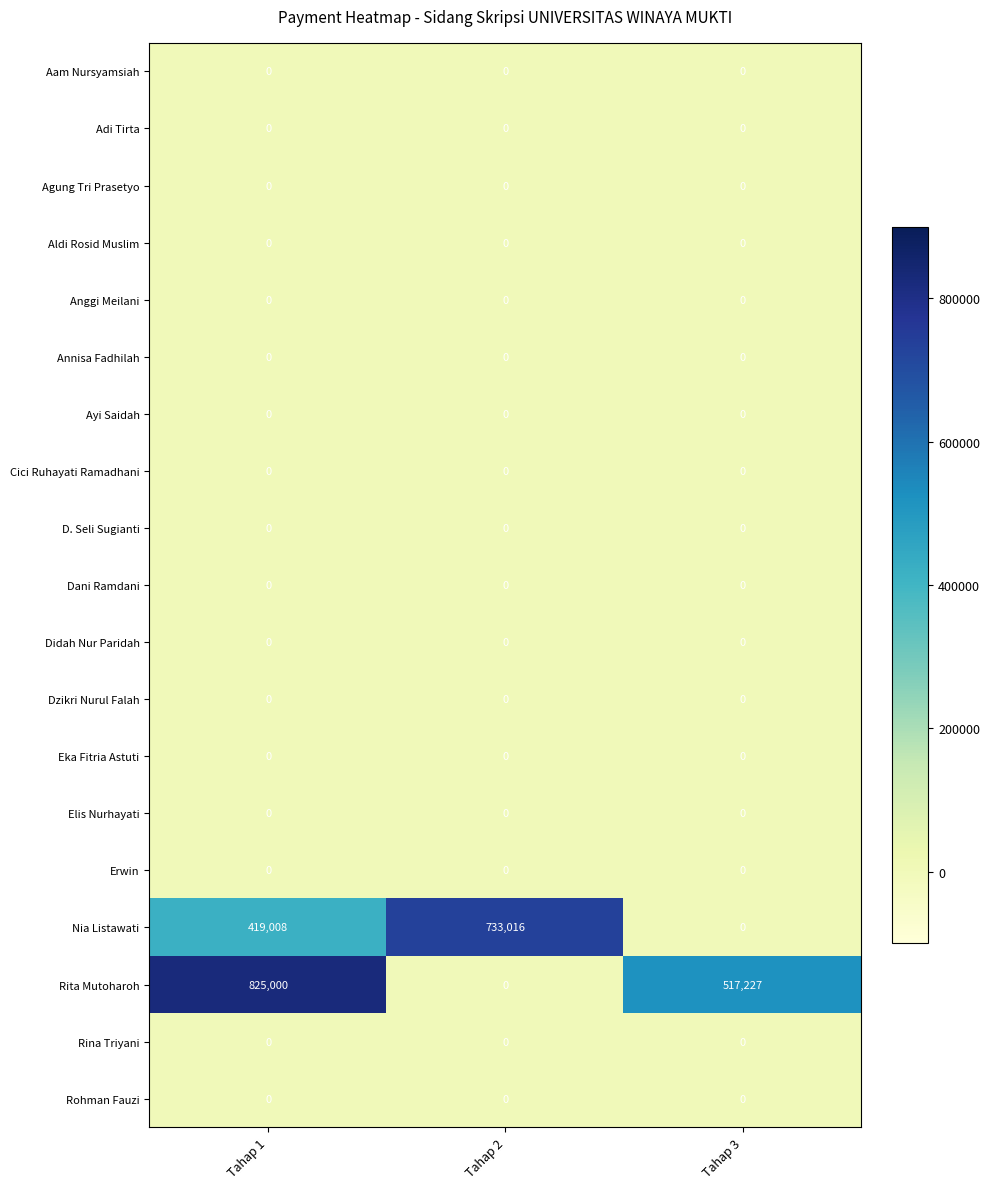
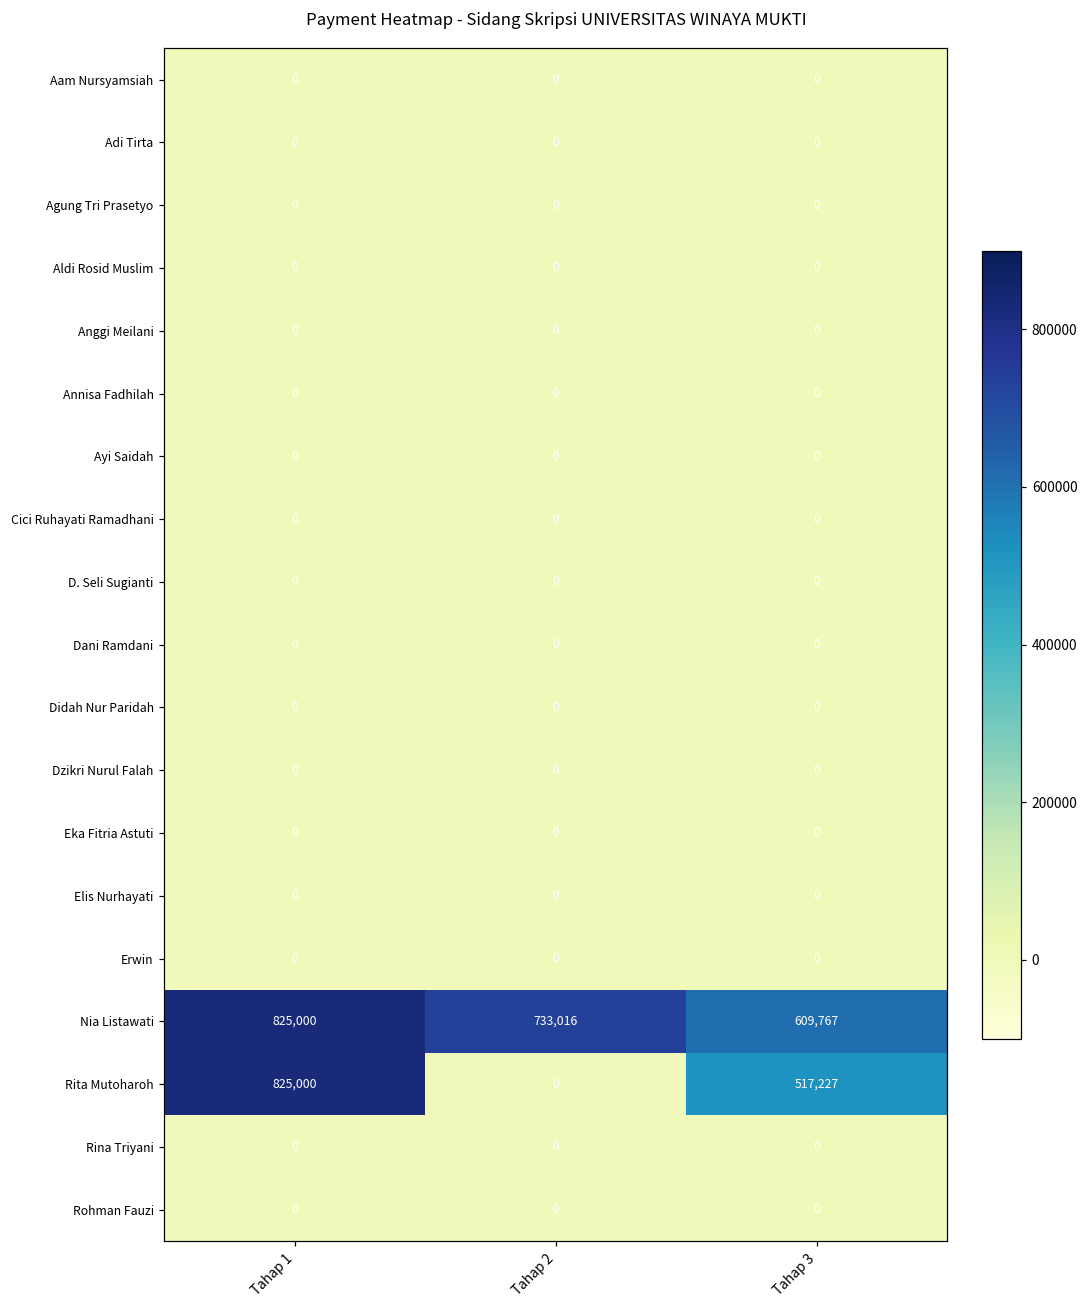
  {
    "Aam Nursyamsiah": {
      "Tahap 1": "0",
      "Tahap 2": "0",
      "Tahap 3": "0"
    },
    "Adi Tirta": {
      "Tahap 1": "0",
      "Tahap 2": "0",
      "Tahap 3": "0"
    },
    "Agung Tri Prasetyo": {
      "Tahap 1": "0",
      "Tahap 2": "0",
      "Tahap 3": "0"
    },
    "Aldi Rosid Muslim": {
      "Tahap 1": "0",
      "Tahap 2": "0",
      "Tahap 3": "0"
    },
    "Anggi Meilani": {
      "Tahap 1": "0",
      "Tahap 2": "0",
      "Tahap 3": "0"
    },
    "Annisa Fadhilah": {
      "Tahap 1": "0",
      "Tahap 2": "0",
      "Tahap 3": "0"
    },
    "Ayi Saidah": {
      "Tahap 1": "0",
      "Tahap 2": "0",
      "Tahap 3": "0"
    },
    "Cici Ruhayati Ramadhani": {
      "Tahap 1": "0",
      "Tahap 2": "0",
      "Tahap 3": "0"
    },
    "D. Seli Sugianti": {
      "Tahap 1": "0",
      "Tahap 2": "0",
      "Tahap 3": "0"
    },
    "Dani Ramdani": {
      "Tahap 1": "0",
      "Tahap 2": "0",
      "Tahap 3": "0"
    },
    "Didah Nur Paridah": {
      "Tahap 1": "0",
      "Tahap 2": "0",
      "Tahap 3": "0"
    },
    "Dzikri Nurul Falah": {
      "Tahap 1": "0",
      "Tahap 2": "0",
      "Tahap 3": "0"
    },
    "Eka Fitria Astuti": {
      "Tahap 1": "0",
      "Tahap 2": "0",
      "Tahap 3": "0"
    },
    "Elis Nurhayati": {
      "Tahap 1": "0",
      "Tahap 2": "0",
      "Tahap 3": "0"
    },
    "Erwin": {
      "Tahap 1": "0",
      "Tahap 2": "0",
      "Tahap 3": "0"
    },
    "Nia Listawati": {
-     "Tahap 1": "419,008",
+     "Tahap 1": "825,000",
      "Tahap 2": "733,016",
-     "Tahap 3": "0"
+     "Tahap 3": "609,767"
    },
    "Rita Mutoharoh": {
      "Tahap 1": "825,000",
      "Tahap 2": "0",
      "Tahap 3": "517,227"
    },
    "Rina Triyani": {
      "Tahap 1": "0",
      "Tahap 2": "0",
      "Tahap 3": "0"
    },
    "Rohman Fauzi": {
      "Tahap 1": "0",
      "Tahap 2": "0",
      "Tahap 3": "0"
    }
  }
